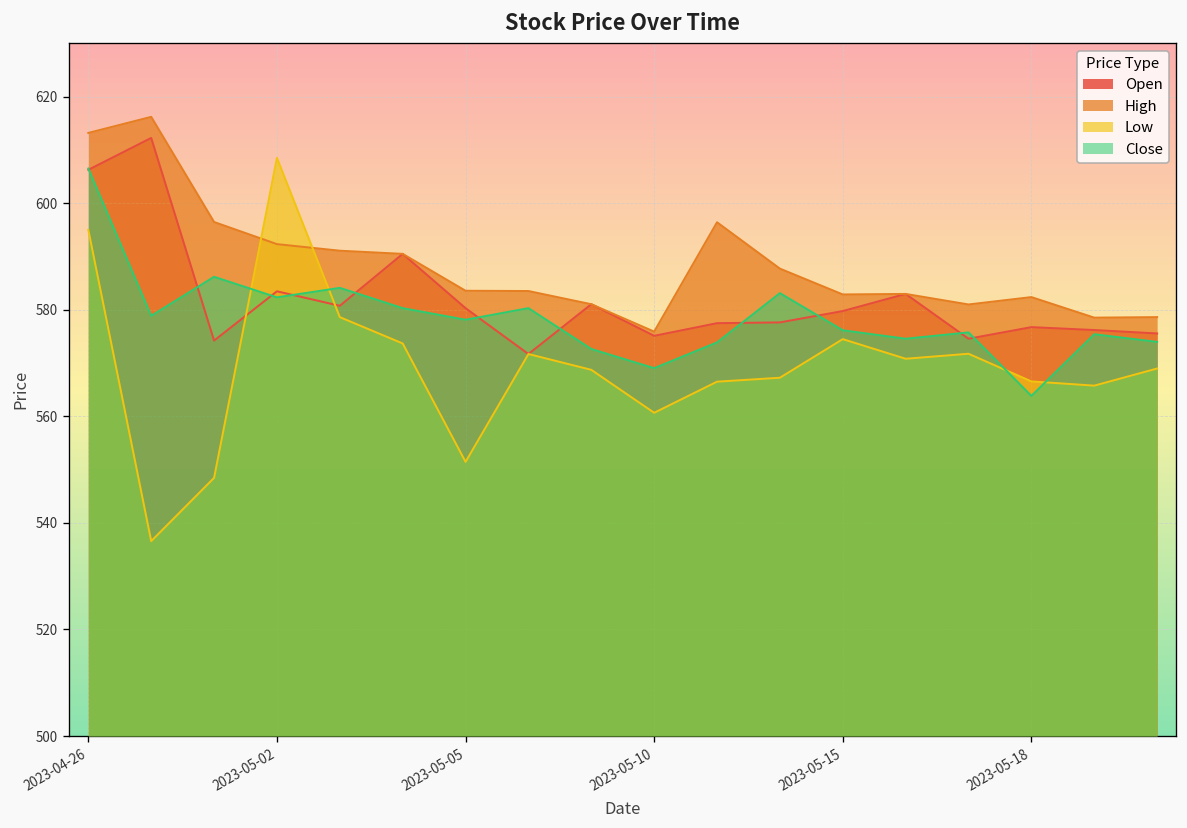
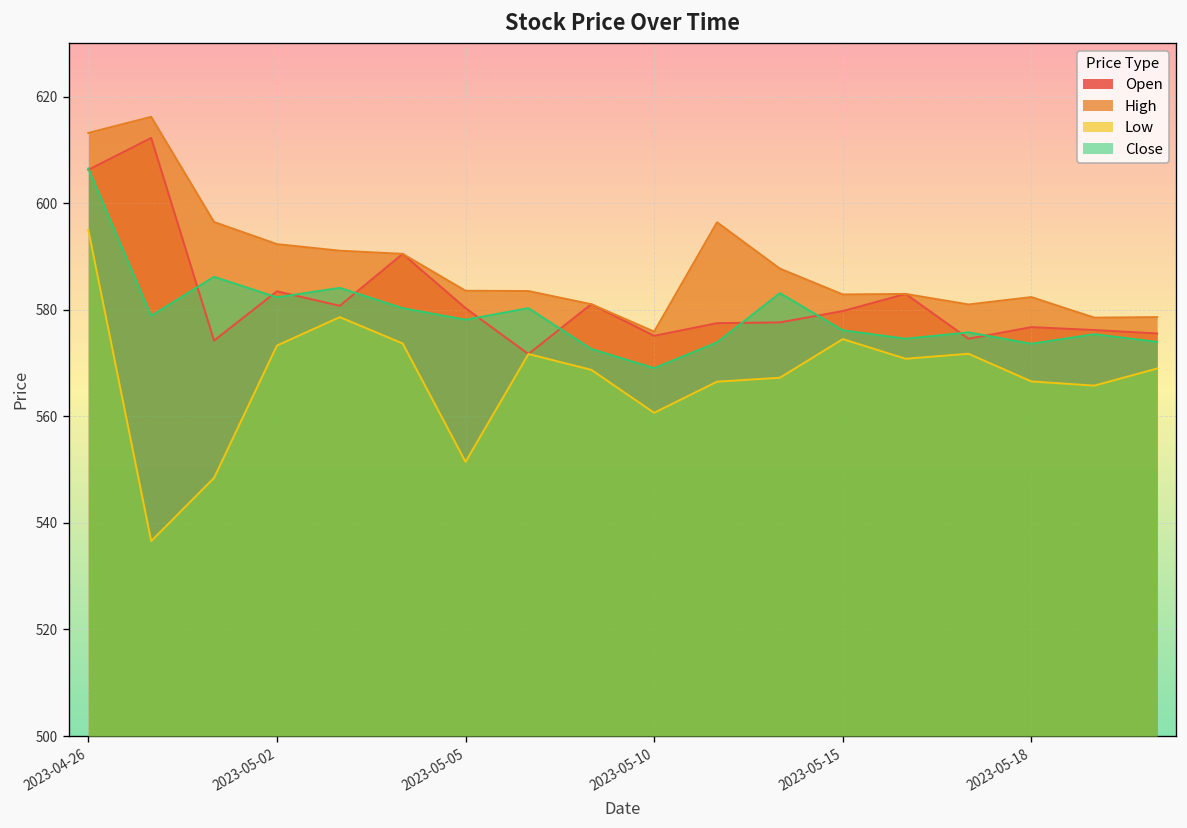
  {
    "Low": {
      "2023-04-26": 595,
-     "2023-05-02": 609,
+     "2023-05-02": 573,
      "2023-05-05": 551,
      "2023-05-10": 561,
      "2023-05-15": 574,
      "2023-05-18": 567
    },
    "Close": {
      "2023-05-02": 582,
      "2023-05-05": 578,
      "2023-05-10": 569,
      "2023-05-15": 576,
-     "2023-05-18": 564
+     "2023-05-18": 574
    }
  }
